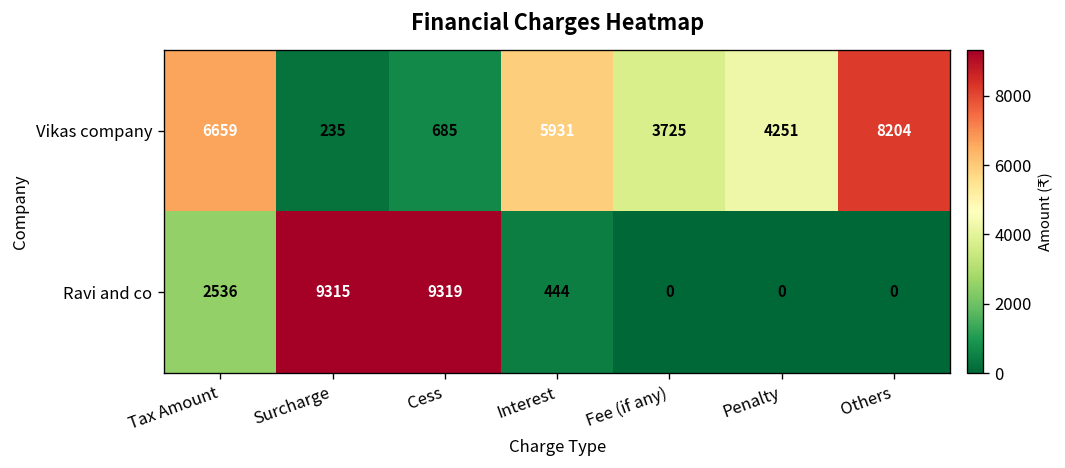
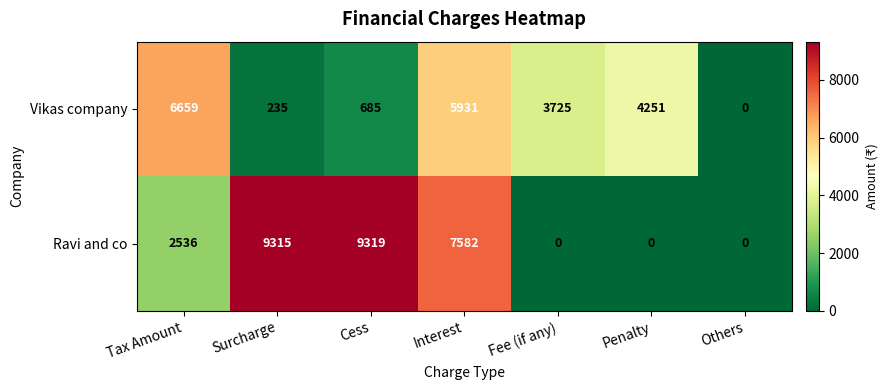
  {
    "Vikas company": {
      "Tax Amount": 6659,
      "Surcharge": 235,
      "Cess": 685,
      "Interest": 5931,
      "Fee (if any)": 3725,
      "Penalty": 4251,
-     "Others": 8204
+     "Others": 0
    },
    "Ravi and co": {
      "Tax Amount": 2536,
      "Surcharge": 9315,
      "Cess": 9319,
-     "Interest": 444,
+     "Interest": 7582,
      "Fee (if any)": 0,
      "Penalty": 0,
      "Others": 0
    }
  }
